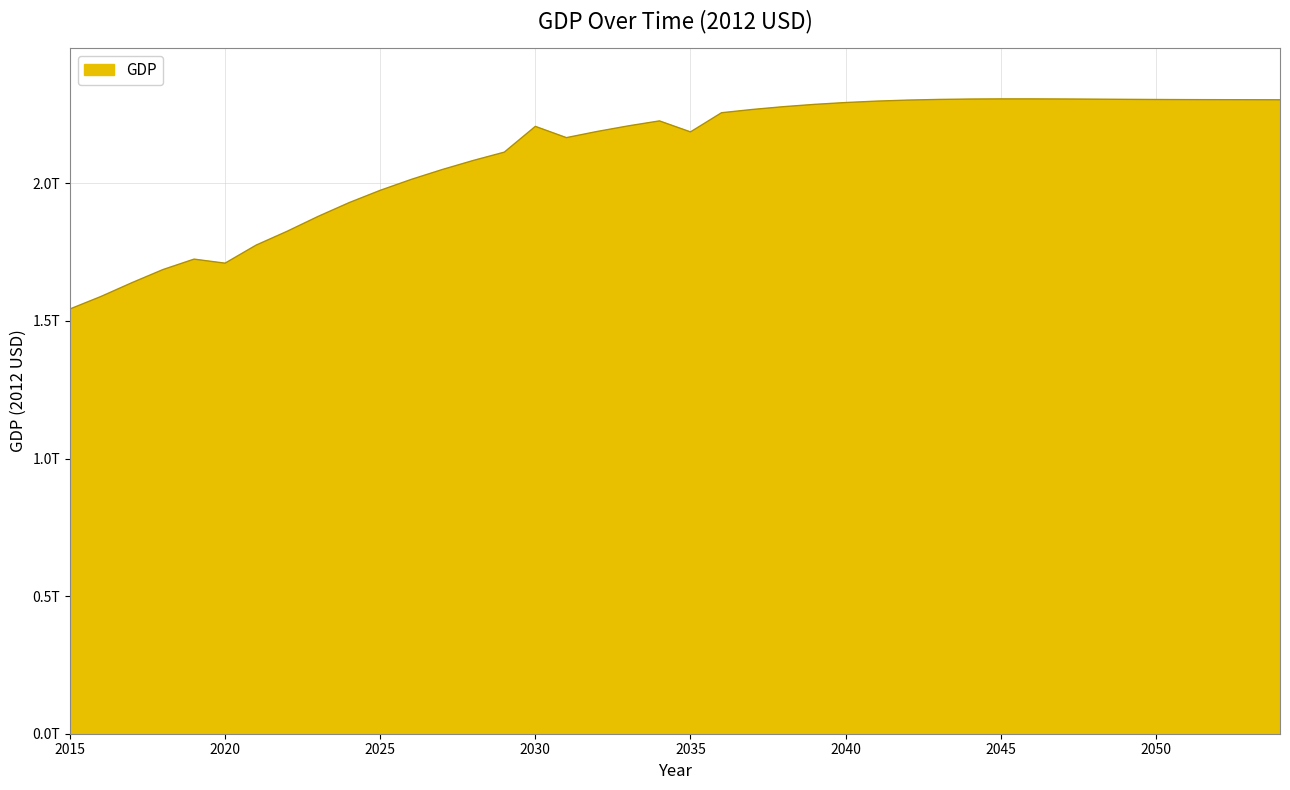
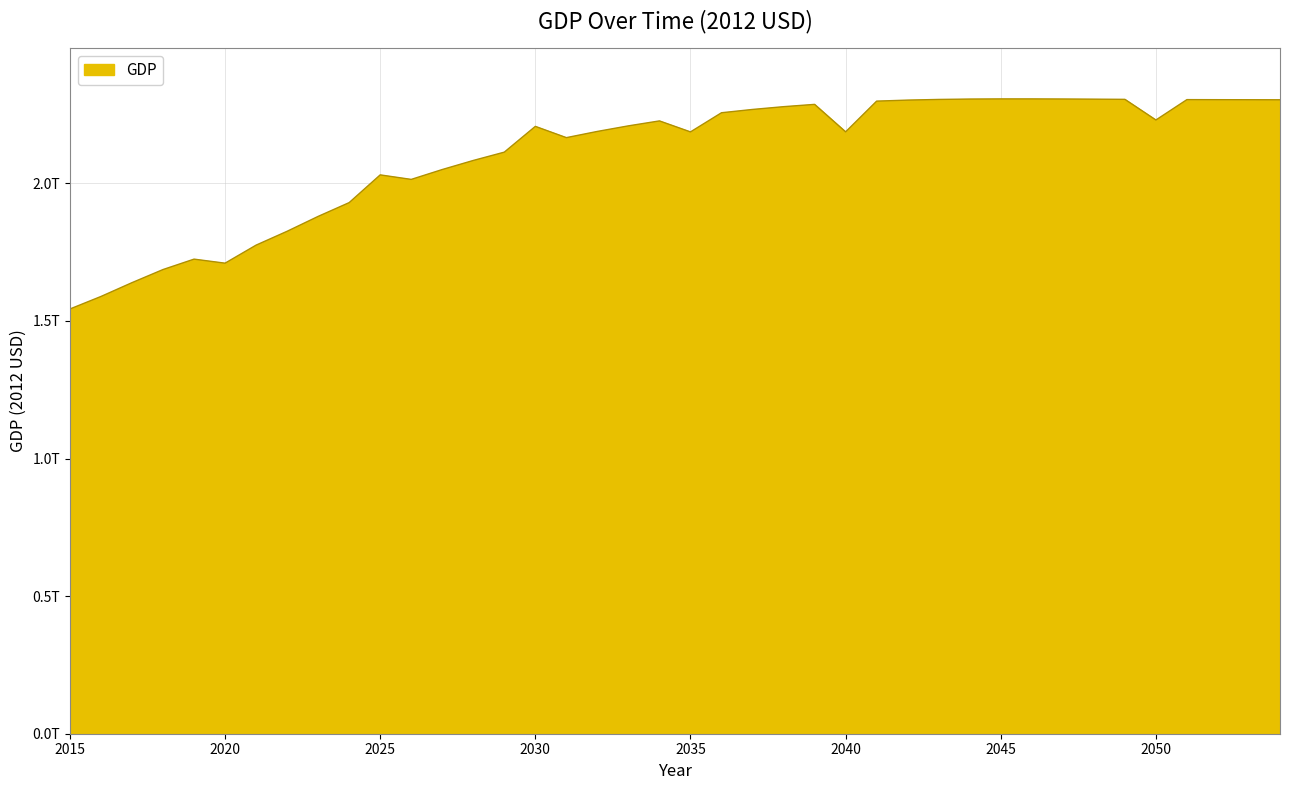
  {
    "2015": "1.54T",
    "2020": "1.71T",
-   "2025": "1.97T",
+   "2025": "2.03T",
    "2030": "2.21T",
    "2035": "2.19T",
-   "2040": "2.29T",
+   "2040": "2.19T",
    "2045": "2.31T",
-   "2050": "2.30T"
+   "2050": "2.23T"
  }
